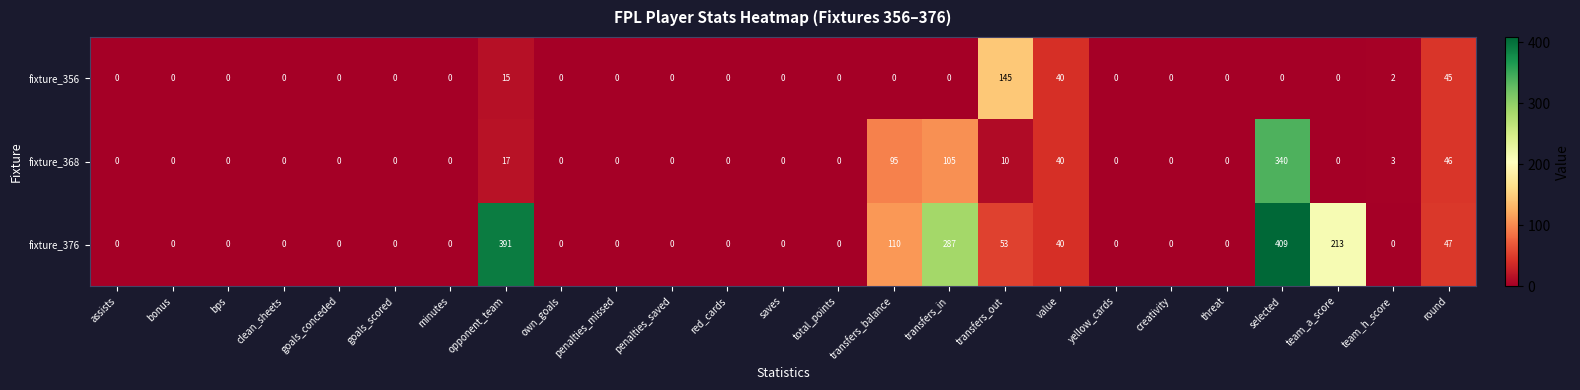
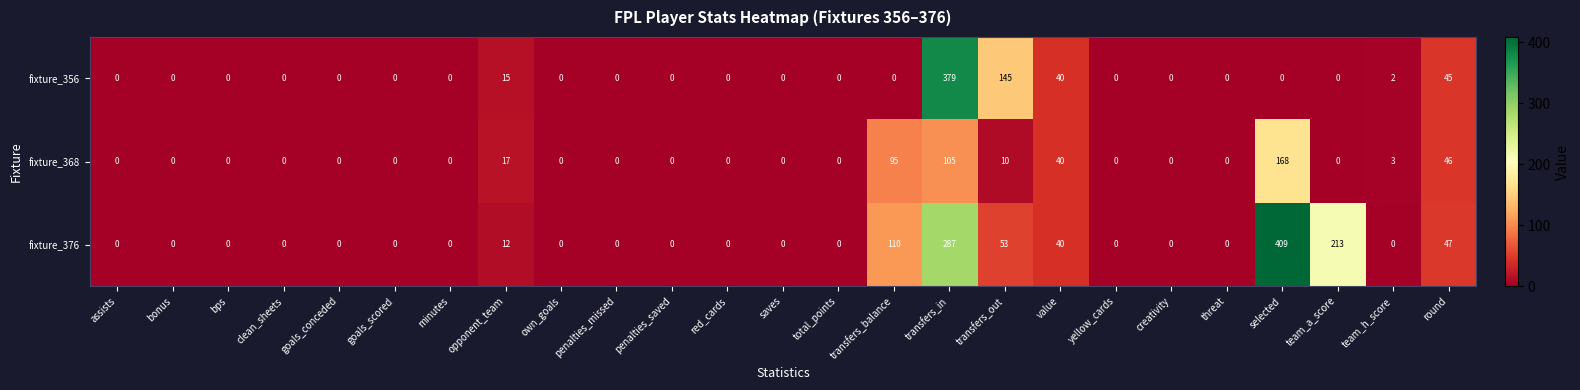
  {
    "fixture_356": {
      "assists": 0,
      "bonus": 0,
      "bps": 0,
      "clean_sheets": 0,
      "goals_conceded": 0,
      "goals_scored": 0,
      "minutes": 0,
      "opponent_team": 15,
      "own_goals": 0,
      "penalties_missed": 0,
      "penalties_saved": 0,
      "red_cards": 0,
      "saves": 0,
      "total_points": 0,
      "transfers_balance": 0,
-     "transfers_in": 0,
+     "transfers_in": 379,
      "transfers_out": 145,
      "value": 40,
      "yellow_cards": 0,
      "creativity": 0,
      "threat": 0,
      "selected": 0,
      "team_a_score": 0,
      "team_h_score": 2,
      "round": 45
    },
    "fixture_368": {
      "assists": 0,
      "bonus": 0,
      "bps": 0,
      "clean_sheets": 0,
      "goals_conceded": 0,
      "goals_scored": 0,
      "minutes": 0,
      "opponent_team": 17,
      "own_goals": 0,
      "penalties_missed": 0,
      "penalties_saved": 0,
      "red_cards": 0,
      "saves": 0,
      "total_points": 0,
      "transfers_balance": 95,
      "transfers_in": 105,
      "transfers_out": 10,
      "value": 40,
      "yellow_cards": 0,
      "creativity": 0,
      "threat": 0,
-     "selected": 340,
+     "selected": 168,
      "team_a_score": 0,
      "team_h_score": 3,
      "round": 46
    },
    "fixture_376": {
      "assists": 0,
      "bonus": 0,
      "bps": 0,
      "clean_sheets": 0,
      "goals_conceded": 0,
      "goals_scored": 0,
      "minutes": 0,
-     "opponent_team": 391,
+     "opponent_team": 12,
      "own_goals": 0,
      "penalties_missed": 0,
      "penalties_saved": 0,
      "red_cards": 0,
      "saves": 0,
      "total_points": 0,
      "transfers_balance": 110,
      "transfers_in": 287,
      "transfers_out": 53,
      "value": 40,
      "yellow_cards": 0,
      "creativity": 0,
      "threat": 0,
      "selected": 409,
      "team_a_score": 213,
      "team_h_score": 0,
      "round": 47
    }
  }
